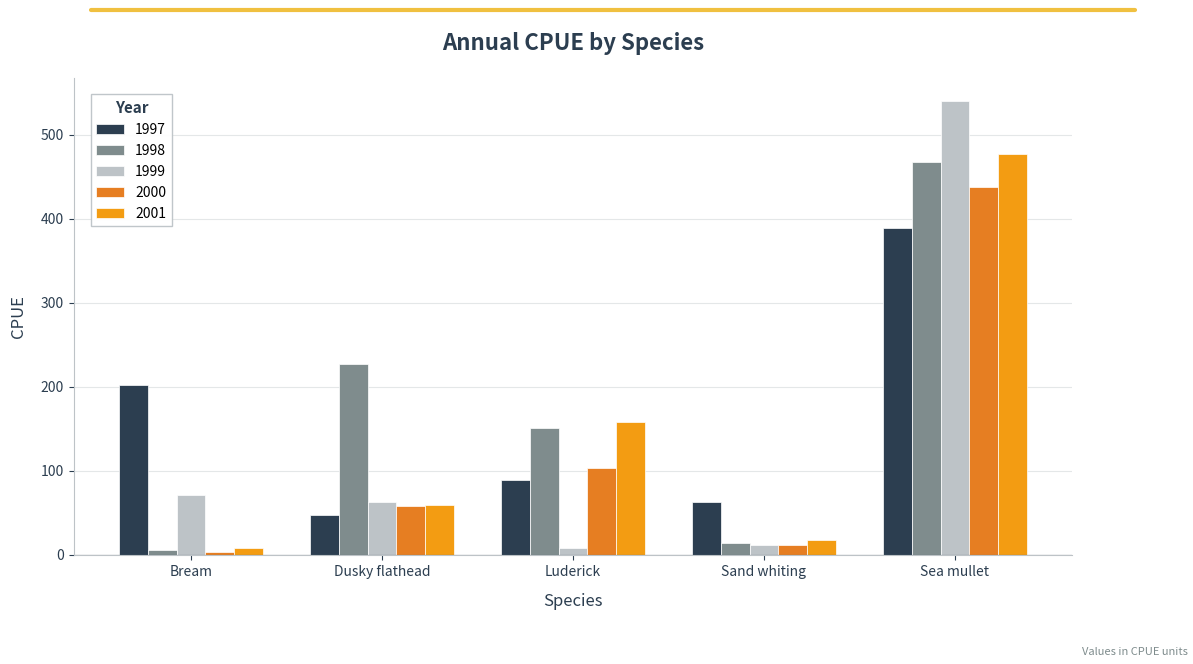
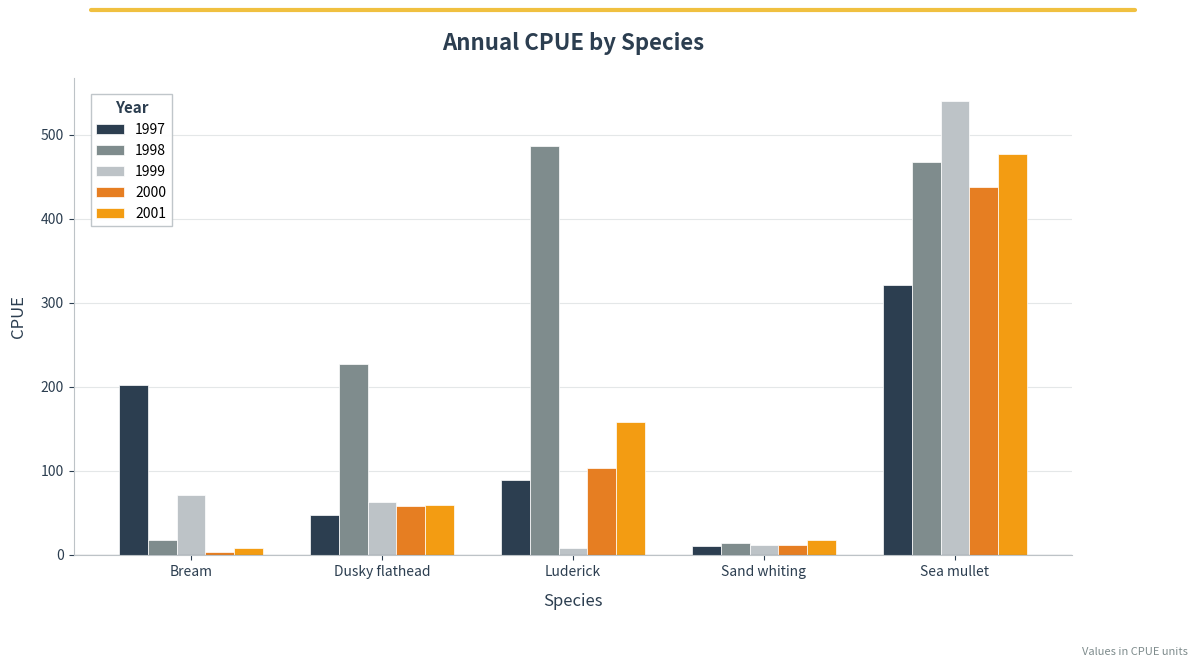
  {
    "1997": {
      "Bream": 200,
      "Dusky flathead": 50,
      "Luderick": 90,
-     "Sand whiting": 60,
-     "Sea mullet": 390
+     "Sand whiting": 10,
+     "Sea mullet": 320
    },
    "1998": {
-     "Bream": 10,
+     "Bream": 20,
      "Dusky flathead": 230,
-     "Luderick": 150,
+     "Luderick": 490,
      "Sand whiting": 10,
      "Sea mullet": 470
    },
    "1999": {
      "Bream": 70,
      "Dusky flathead": 60,
      "Luderick": 10,
      "Sand whiting": 10,
      "Sea mullet": 540
    }
  }
